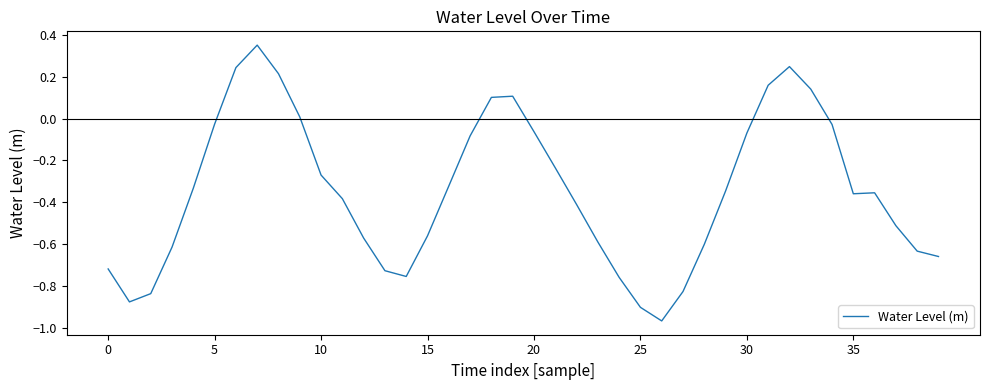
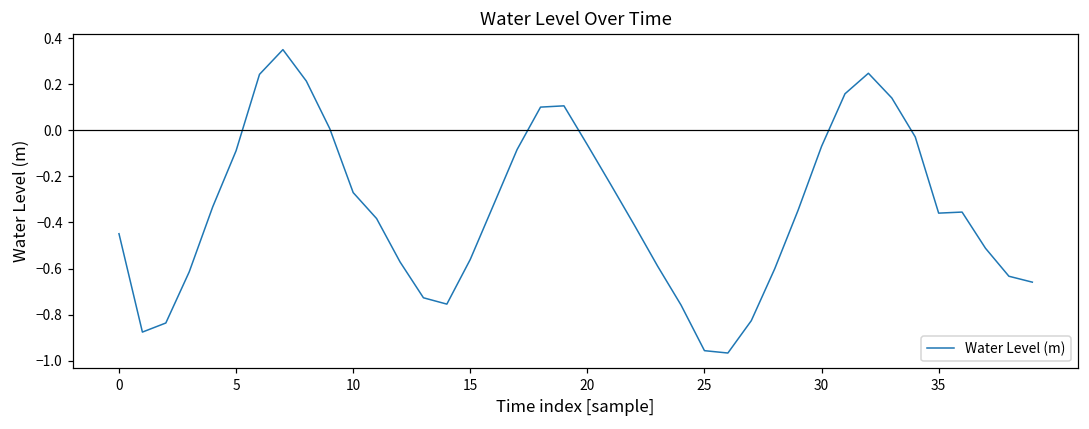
  {
-   "0": -0.72,
-   "5": -0.03,
+   "0": -0.45,
+   "5": -0.09,
    "10": -0.27,
    "15": -0.56,
    "20": -0.06,
-   "25": -0.90,
+   "25": -0.96,
    "30": -0.07,
    "35": -0.36
  }
